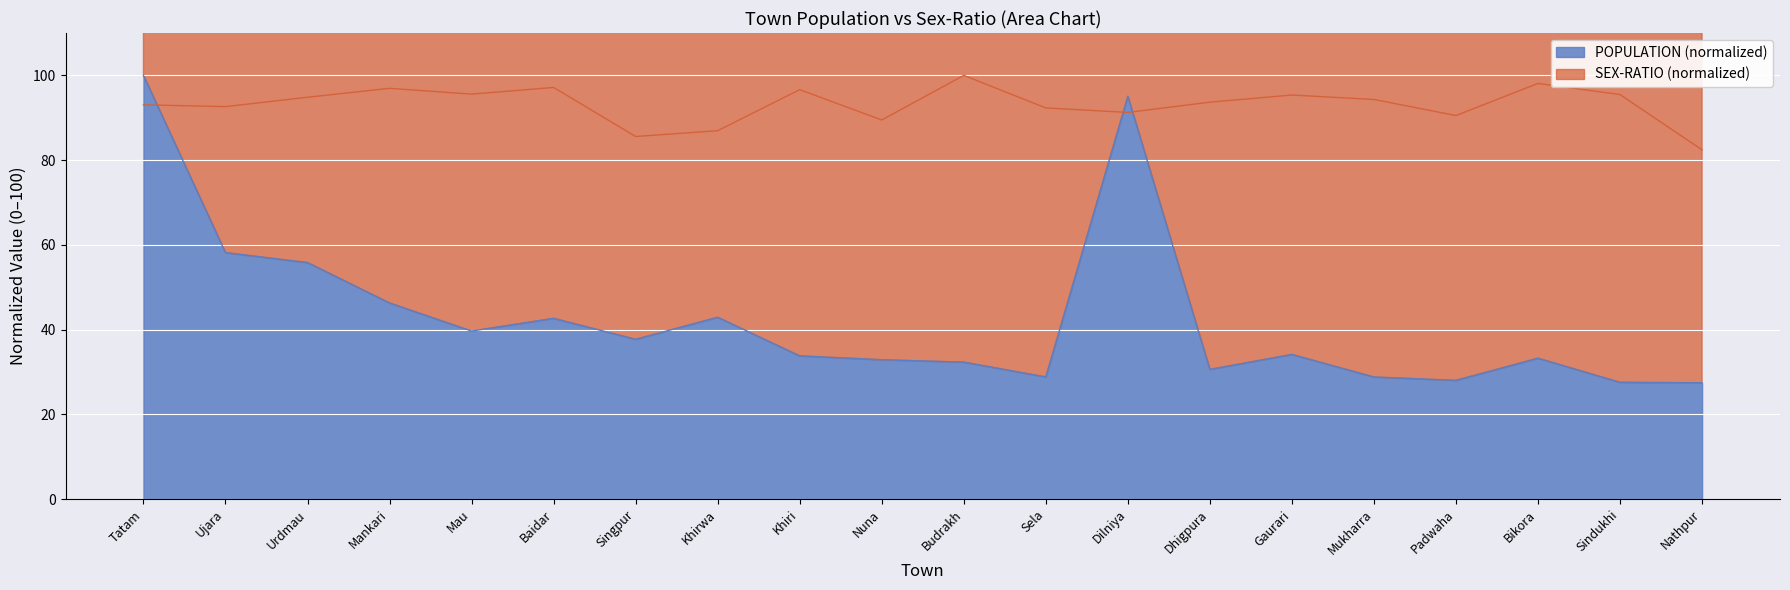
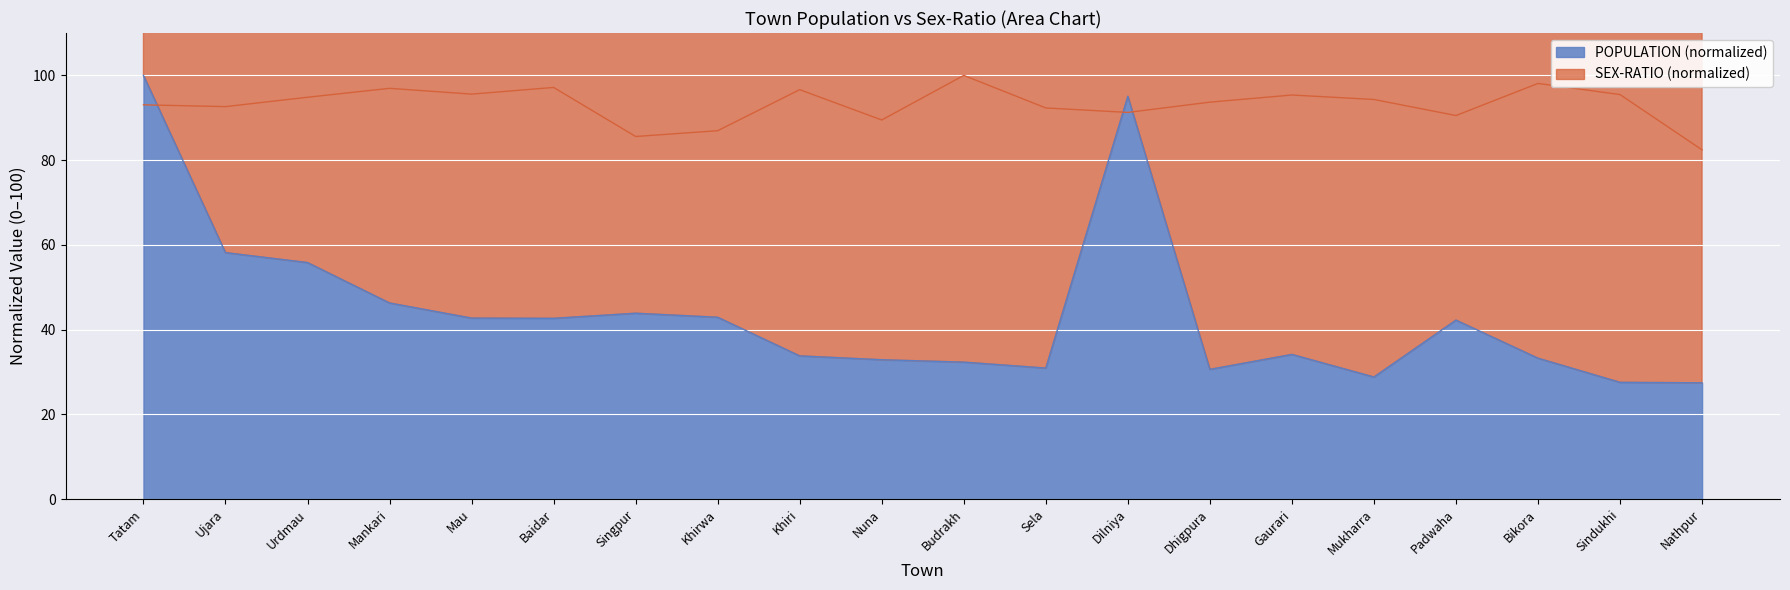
  {
    "POPULATION (normalized)": {
      "Tatam": 100,
      "Ujara": 58,
      "Urdmau": 56,
      "Mankari": 46,
-     "Mau": 40,
+     "Mau": 43,
      "Baidar": 43,
-     "Singpur": 38,
+     "Singpur": 44,
      "Khirwa": 43,
      "Khiri": 34,
      "Nuna": 33,
      "Budrakh": 32,
-     "Sela": 29,
+     "Sela": 31,
      "Dilniya": 95,
      "Dhigpura": 31,
      "Gaurari": 34,
      "Mukharra": 29,
-     "Padwaha": 28,
+     "Padwaha": 42,
      "Bikora": 33,
      "Sindukhi": 28,
      "Nathpur": 27
    }
  }
